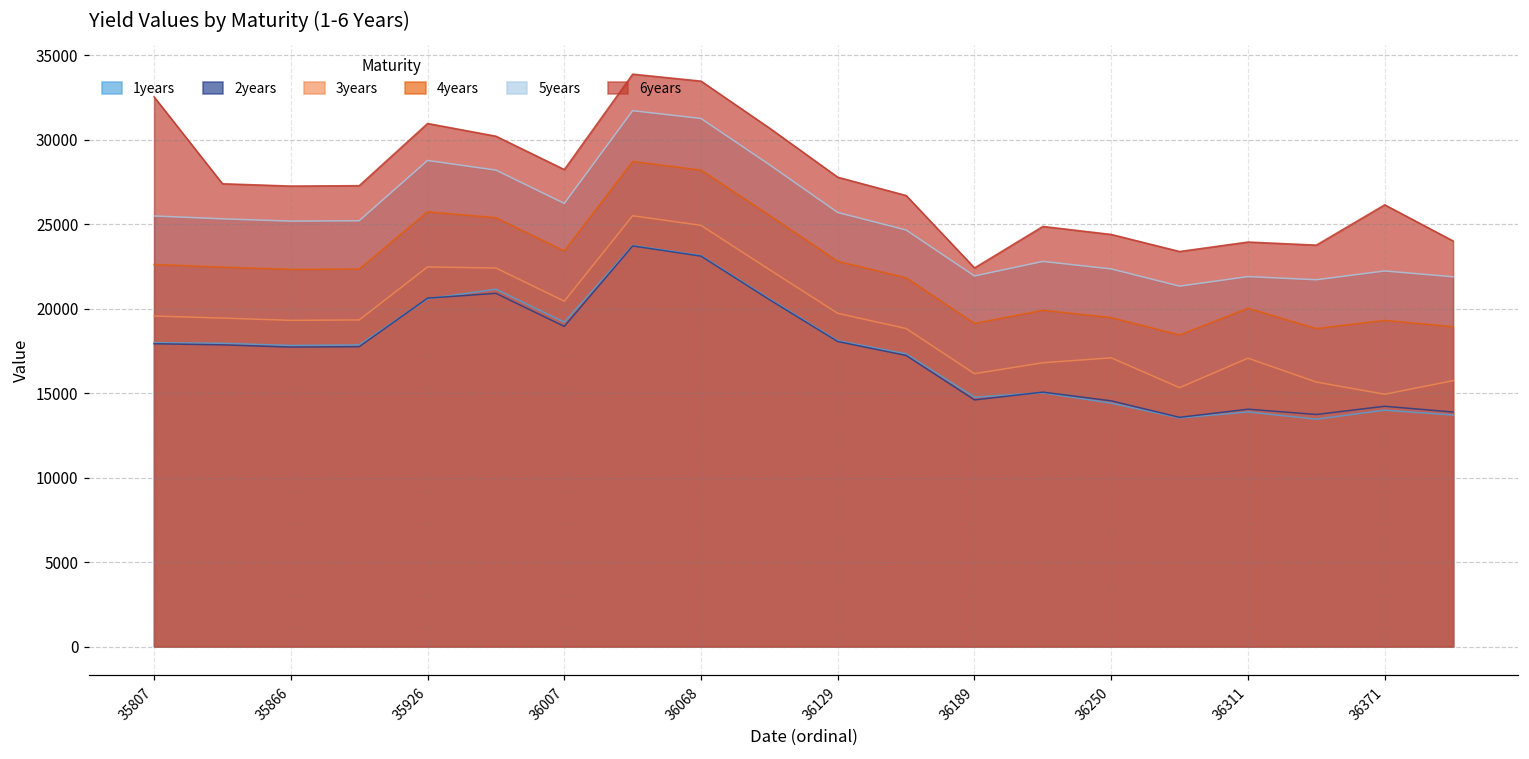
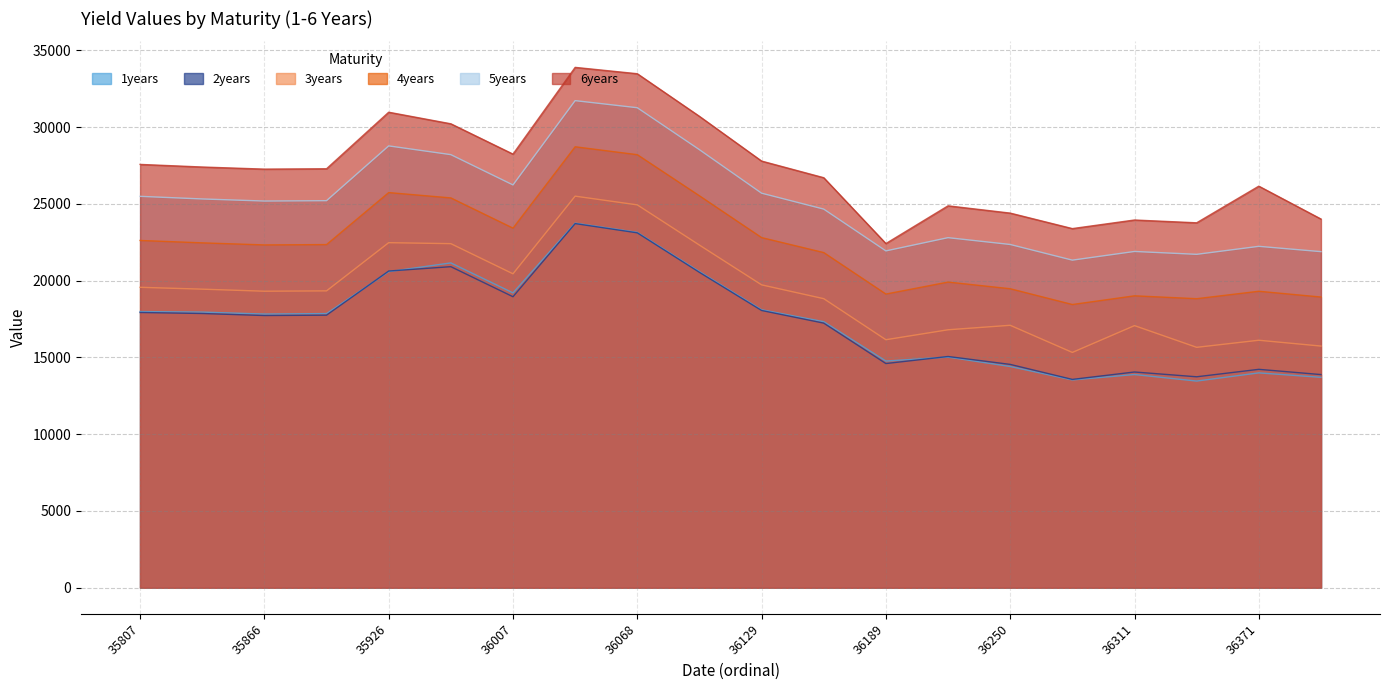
  {
    "1years": {
      "36007": 19200,
      "36371": 14000
    },
    "2years": {
      "36007": 19000,
      "36371": 14200
    },
    "3years": {
      "35807": 19600,
      "35866": 19300,
      "35926": 22500,
      "36007": 20400,
      "36068": 24900,
      "36129": 19700,
      "36189": 16200,
      "36250": 17100,
      "36311": 17100,
-     "36371": 14900
+     "36371": 16100
    },
    "4years": {
      "35807": 22600,
      "35866": 22300,
      "35926": 25700,
      "36007": 23400,
      "36068": 28200,
      "36129": 22800,
      "36189": 19100,
      "36250": 19500,
-     "36311": 20000,
+     "36311": 19000,
      "36371": 19300
    },
    "5years": {
      "35807": 25500,
      "35866": 25200,
      "35926": 28800,
      "36007": 26200,
      "36068": 31300,
      "36129": 25700,
      "36189": 21900,
      "36250": 22400,
      "36311": 21900,
      "36371": 22200
    },
    "6years": {
-     "35807": 32500,
+     "35807": 27600,
      "35866": 27300,
      "35926": 31000,
      "36007": 28200,
      "36068": 33500,
      "36129": 27800,
      "36189": 22400,
      "36250": 24400,
      "36311": 24000,
      "36371": 26200
    }
  }
